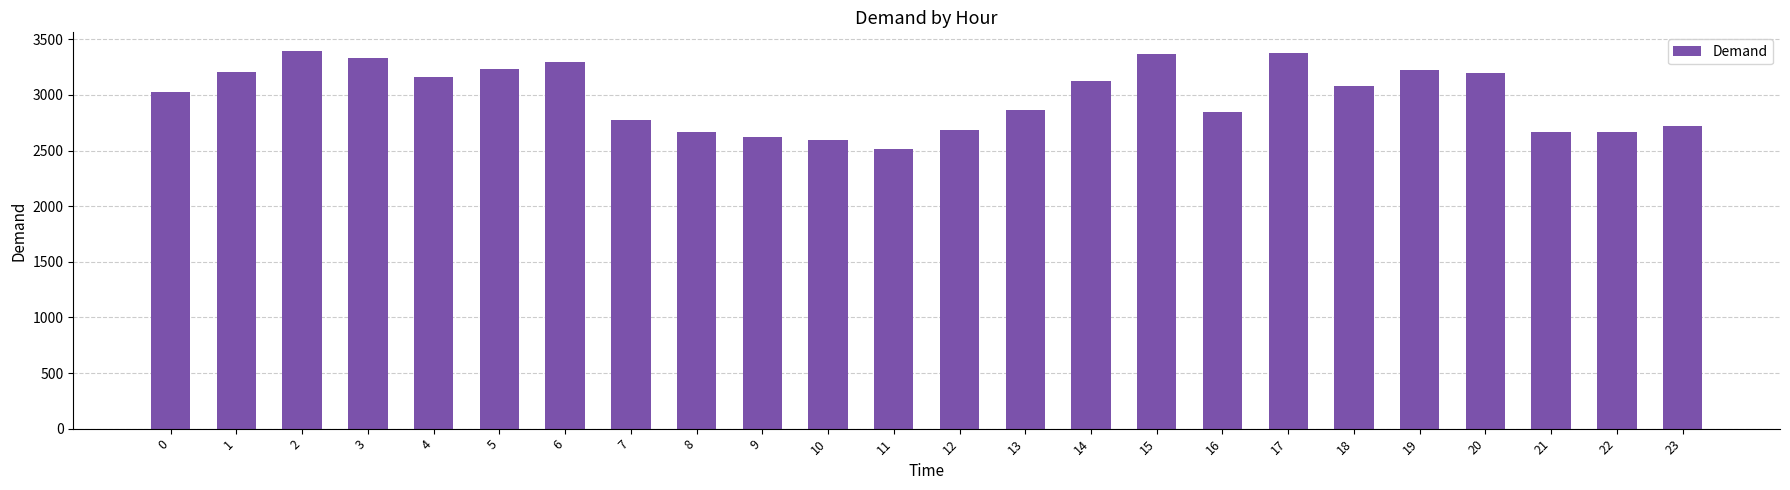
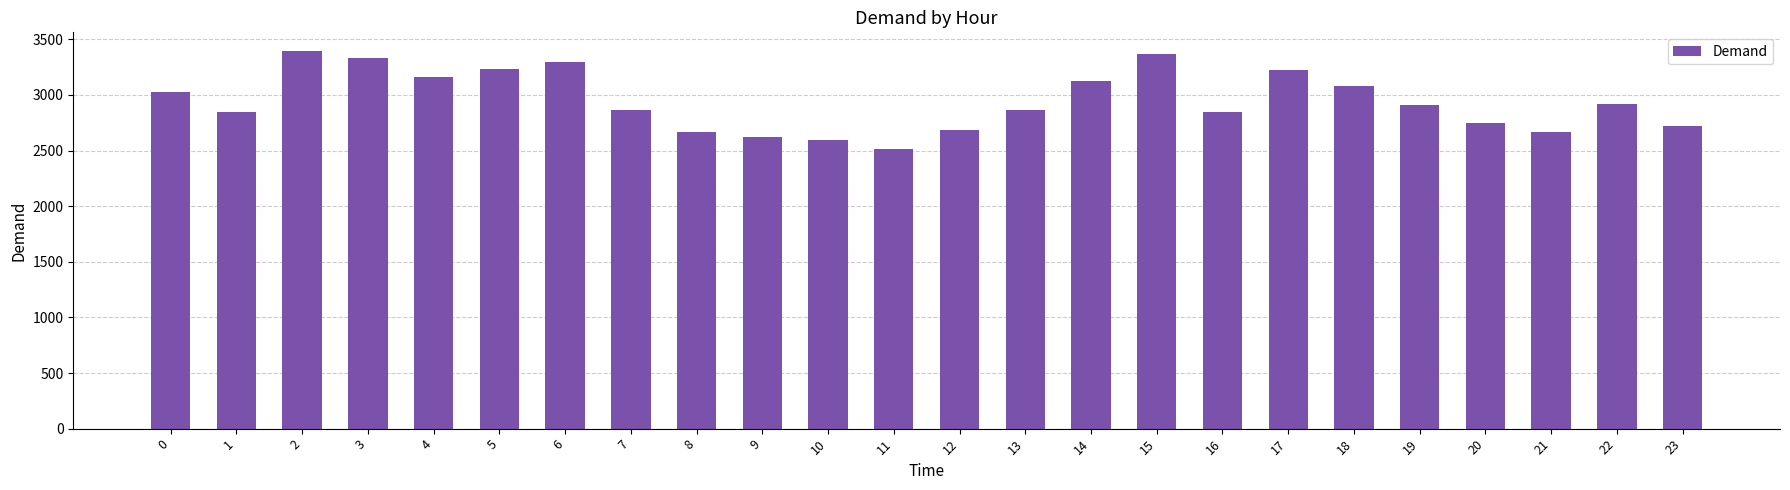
  {
    "0": 3030,
-   "1": 3200,
+   "1": 2850,
    "2": 3390,
    "3": 3330,
    "4": 3160,
    "5": 3240,
    "6": 3300,
-   "7": 2780,
+   "7": 2870,
    "8": 2670,
    "9": 2620,
    "10": 2600,
    "11": 2520,
    "12": 2690,
    "13": 2870,
    "14": 3130,
    "15": 3370,
    "16": 2850,
-   "17": 3380,
+   "17": 3220,
    "18": 3080,
-   "19": 3220,
-   "20": 3200,
+   "19": 2910,
+   "20": 2750,
    "21": 2660,
-   "22": 2670,
+   "22": 2920,
    "23": 2720
  }
